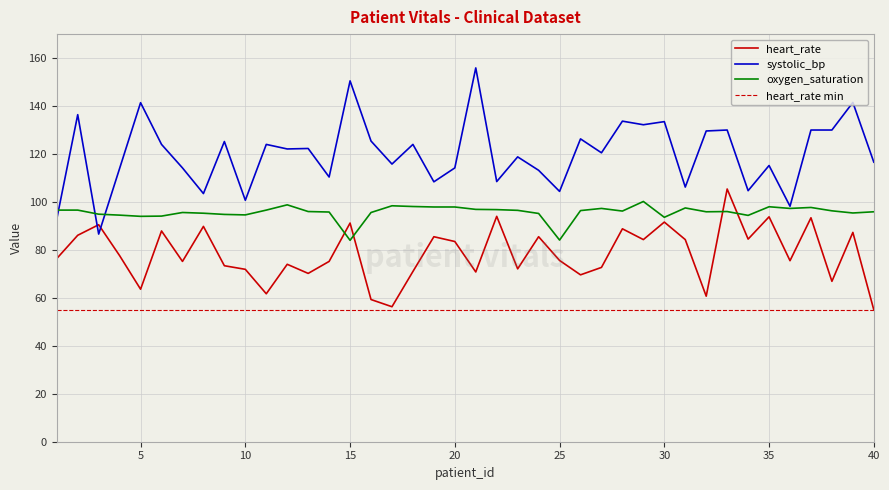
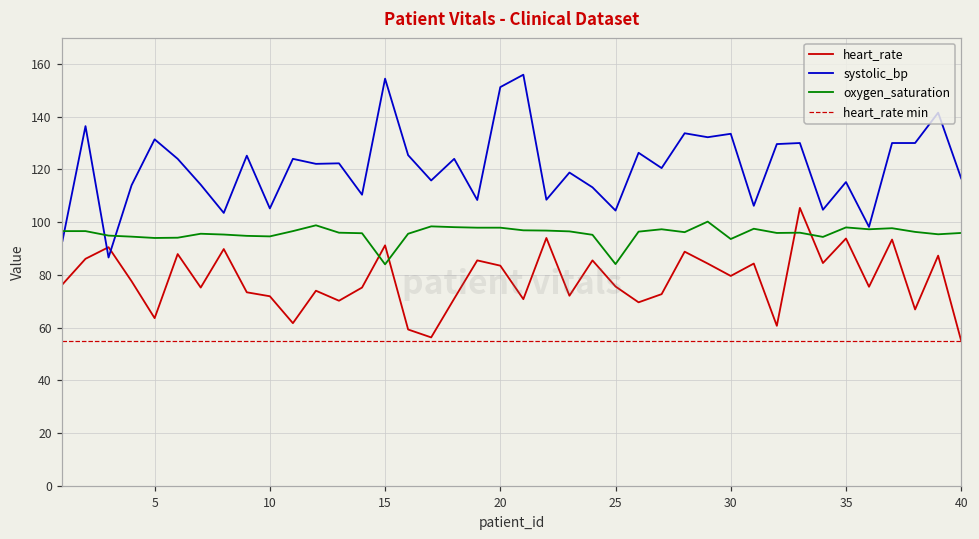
  {
    "heart_rate": {
      "5": 64,
      "10": 72,
      "15": 91,
      "20": 84,
      "25": 76,
-     "30": 92,
+     "30": 80,
      "35": 94,
      "40": 55
    },
    "systolic_bp": {
-     "5": 141,
-     "10": 101,
-     "15": 151,
-     "20": 114,
+     "5": 131,
+     "10": 105,
+     "15": 154,
+     "20": 151,
      "25": 104,
      "30": 134,
      "35": 115,
      "40": 117
    },
    "oxygen_saturation": {
      "5": 94,
      "10": 95,
      "15": 84,
      "20": 98,
      "25": 84,
      "30": 94,
      "35": 98,
      "40": 96
    }
  }
